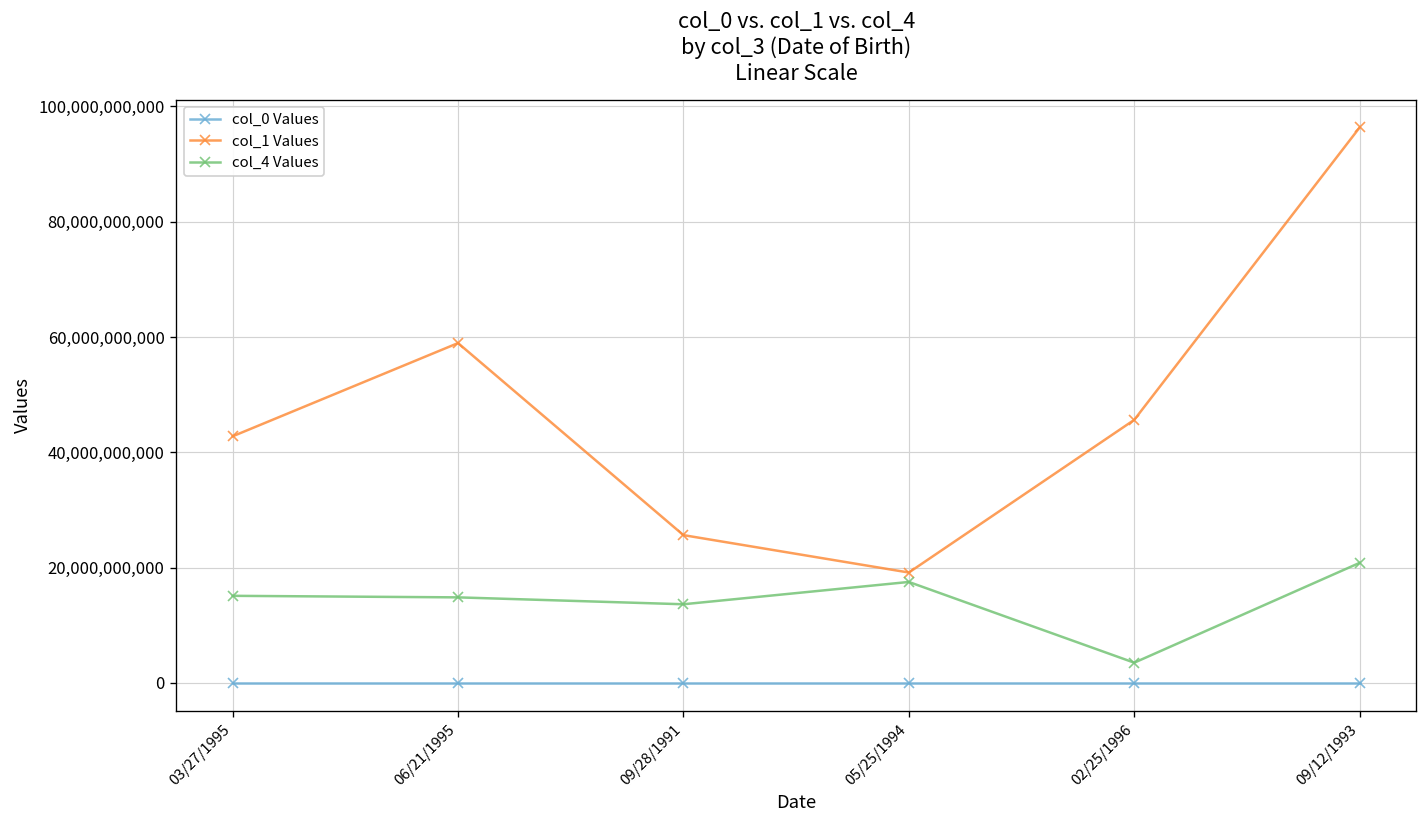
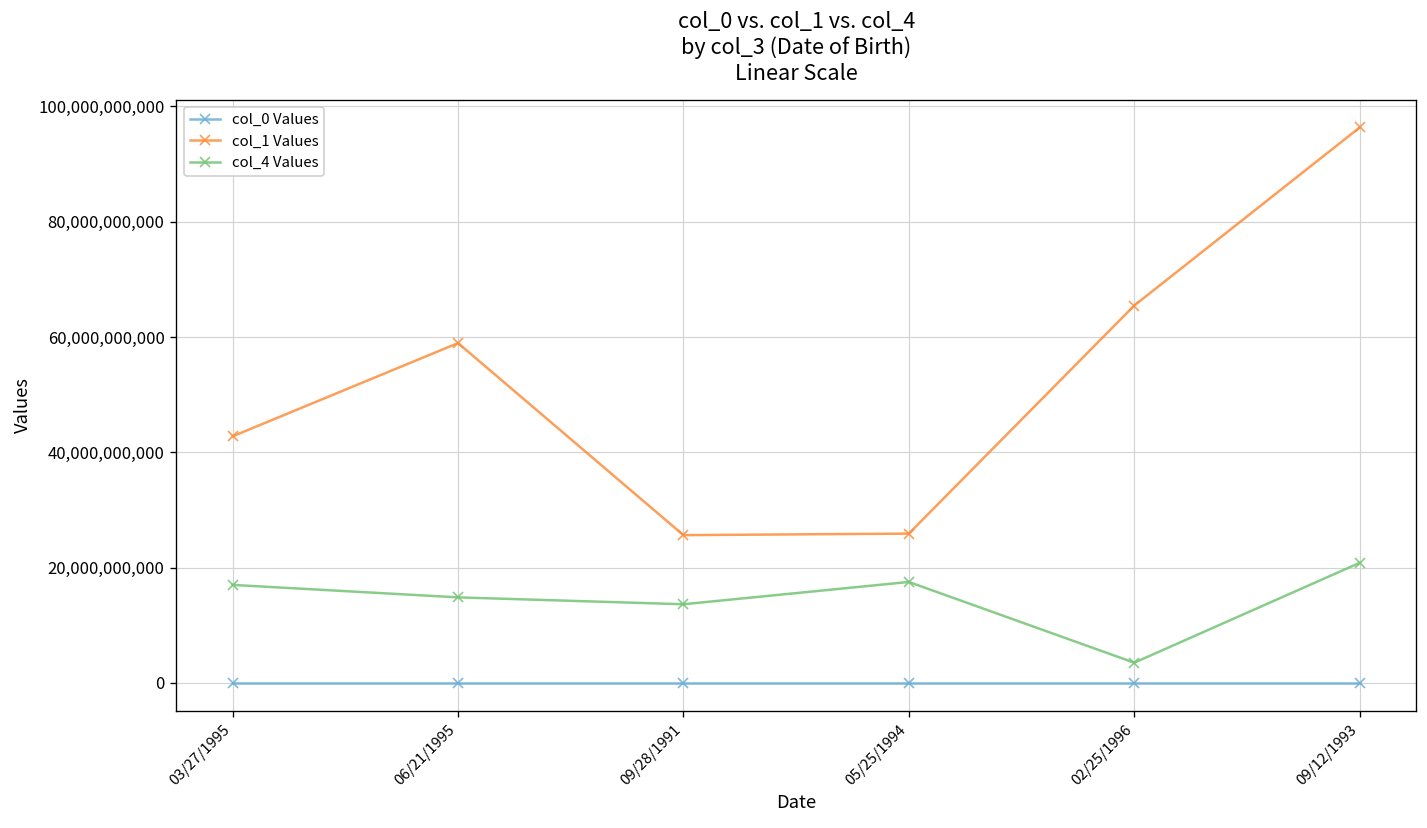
  {
    "col_0 Values": {
      "03/27/1995": "0",
      "06/21/1995": "0",
      "09/28/1991": "0",
      "05/25/1994": "0",
      "02/25/1996": "0",
      "09/12/1993": "0"
    },
    "col_1 Values": {
      "03/27/1995": "43,000,000,000",
      "06/21/1995": "59,000,000,000",
      "09/28/1991": "26,000,000,000",
-     "05/25/1994": "19,000,000,000",
-     "02/25/1996": "46,000,000,000",
+     "05/25/1994": "26,000,000,000",
+     "02/25/1996": "65,000,000,000",
      "09/12/1993": "96,000,000,000"
    },
    "col_4 Values": {
-     "03/27/1995": "15,000,000,000",
+     "03/27/1995": "17,000,000,000",
      "06/21/1995": "15,000,000,000",
      "09/28/1991": "14,000,000,000",
      "05/25/1994": "18,000,000,000",
      "02/25/1996": "4,000,000,000",
      "09/12/1993": "21,000,000,000"
    }
  }
